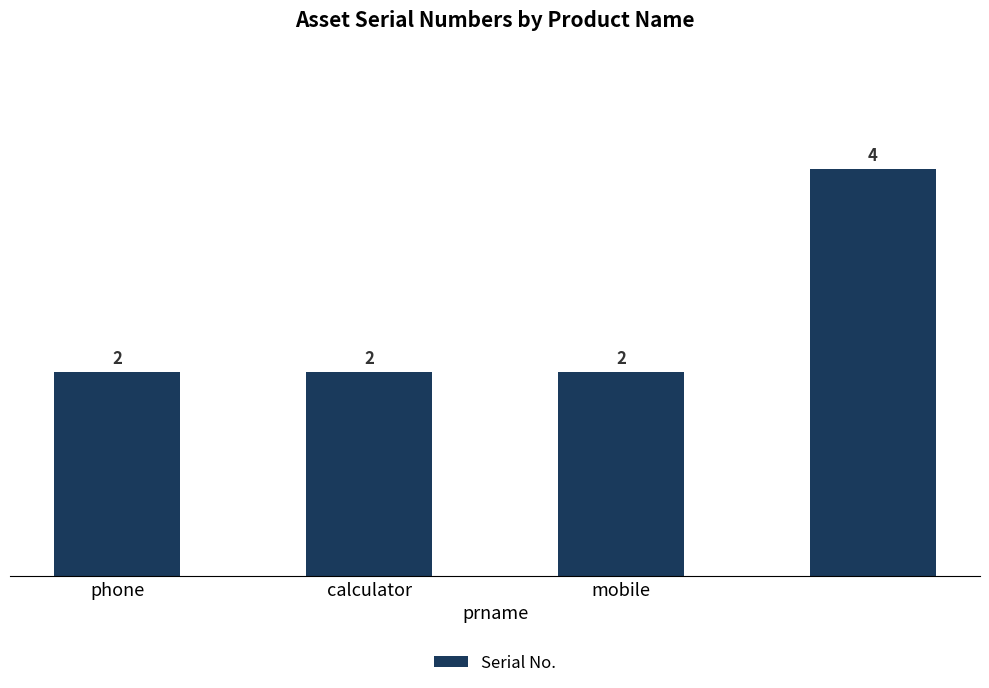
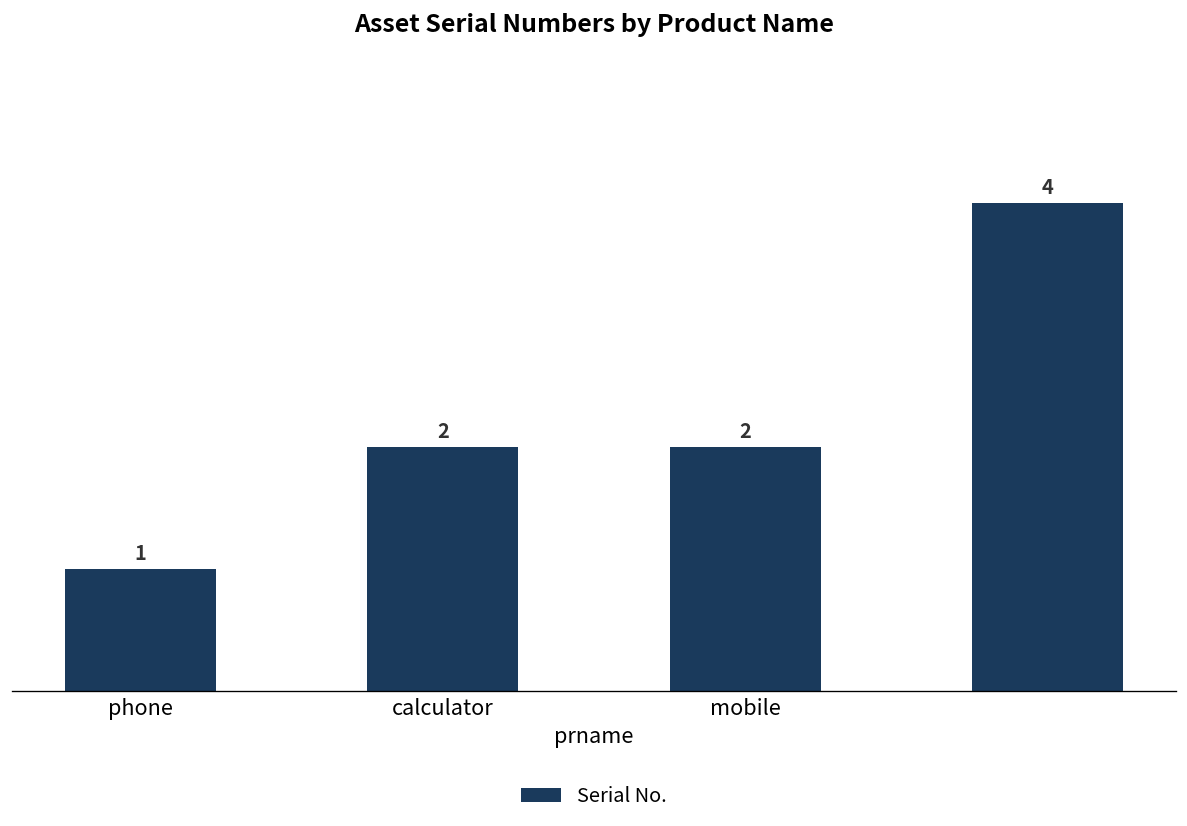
  {
-   "phone": 2,
+   "phone": 1,
    "calculator": 2,
    "mobile": 2
  }
